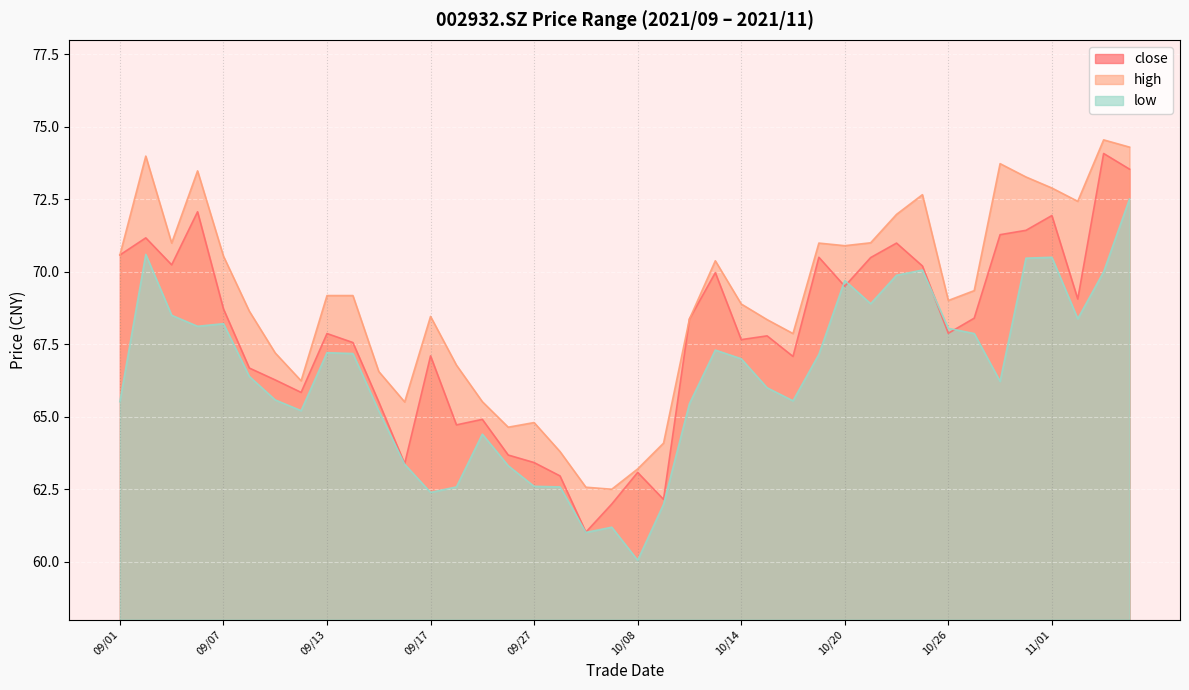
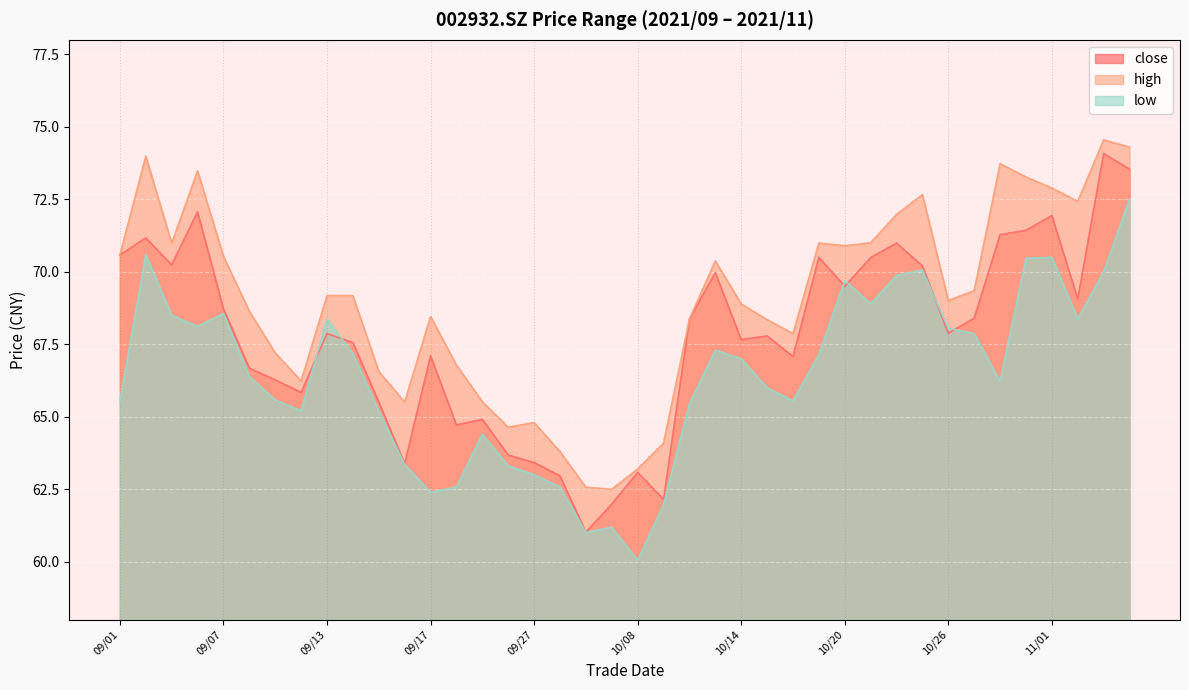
  {
    "low": {
      "09/01": 65.5,
-     "09/07": 68.2,
-     "09/13": 67.2,
+     "09/07": 68.6,
+     "09/13": 68.4,
      "09/17": 62.4,
-     "09/27": 62.6,
+     "09/27": 63.0,
      "10/08": 60.1,
      "10/14": 67.0,
      "10/20": 69.7,
      "10/26": 68.1,
      "11/01": 70.5
    }
  }
